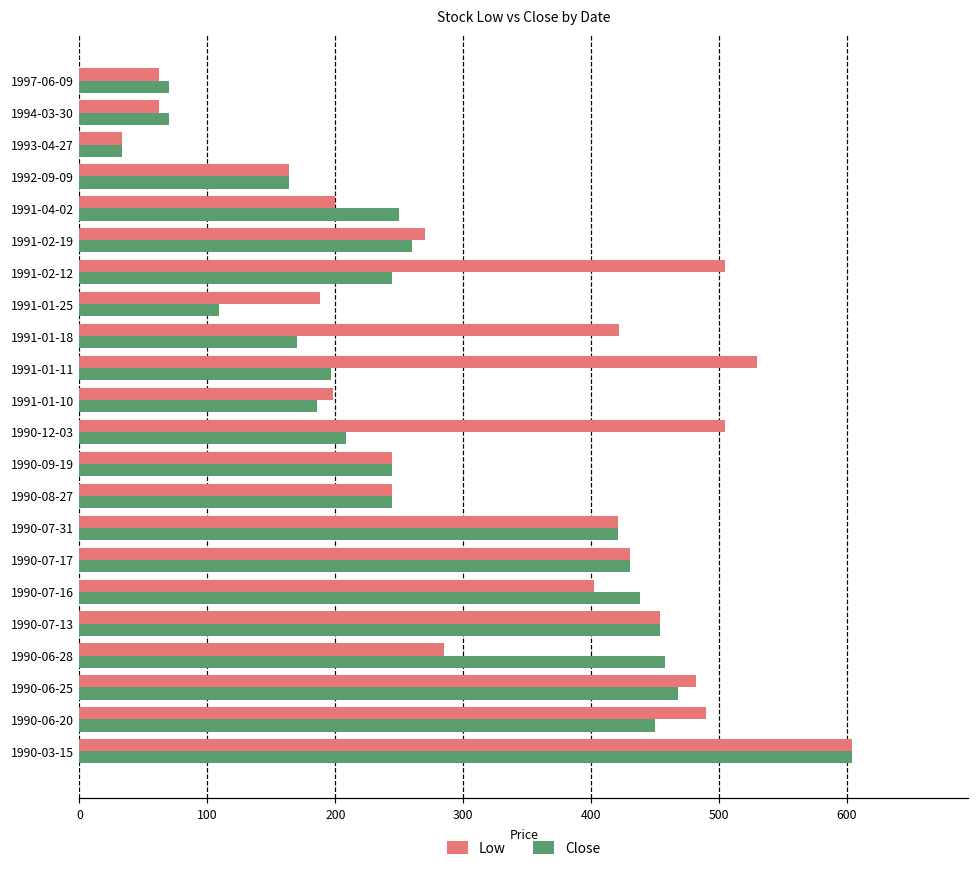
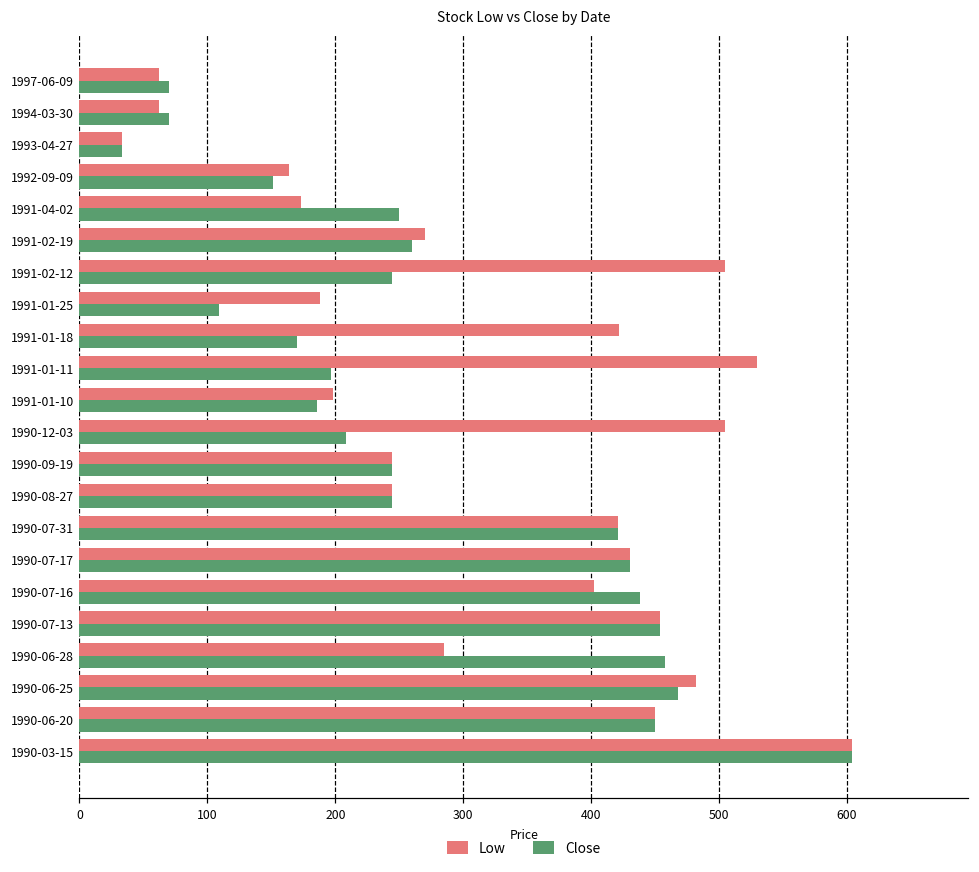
  {
    "Low": {
      "1997-06-09": 62,
      "1994-03-30": 62,
      "1993-04-27": 33,
      "1992-09-09": 164,
-     "1991-04-02": 200,
+     "1991-04-02": 173,
      "1991-02-19": 270,
      "1991-02-12": 505,
      "1991-01-25": 188,
      "1991-01-18": 422,
      "1991-01-11": 530,
      "1991-01-10": 198,
      "1990-12-03": 505,
      "1990-09-19": 244,
      "1990-08-27": 244,
      "1990-07-31": 421,
      "1990-07-17": 430,
      "1990-07-16": 402,
      "1990-07-13": 454,
      "1990-06-28": 285,
      "1990-06-25": 482,
-     "1990-06-20": 490,
+     "1990-06-20": 450,
      "1990-03-15": 604
    },
    "Close": {
      "1997-06-09": 70,
      "1994-03-30": 70,
      "1993-04-27": 33,
-     "1992-09-09": 164,
+     "1992-09-09": 151,
      "1991-04-02": 250,
      "1991-02-19": 260,
      "1991-02-12": 244,
      "1991-01-25": 109,
      "1991-01-18": 170,
      "1991-01-11": 197,
      "1991-01-10": 186,
      "1990-12-03": 208,
      "1990-09-19": 244,
      "1990-08-27": 244,
      "1990-07-31": 421,
      "1990-07-17": 430,
      "1990-07-16": 438,
      "1990-07-13": 454,
      "1990-06-28": 458,
      "1990-06-25": 468,
      "1990-06-20": 450,
      "1990-03-15": 604
    }
  }
